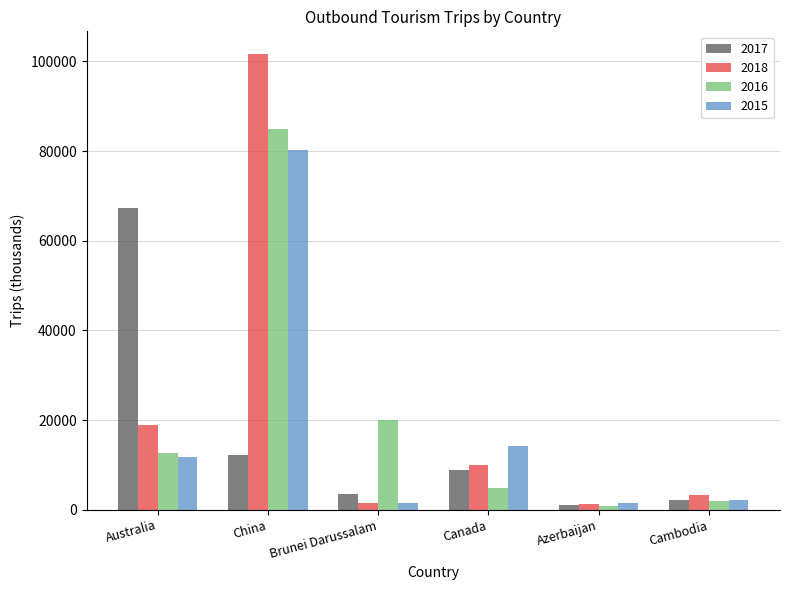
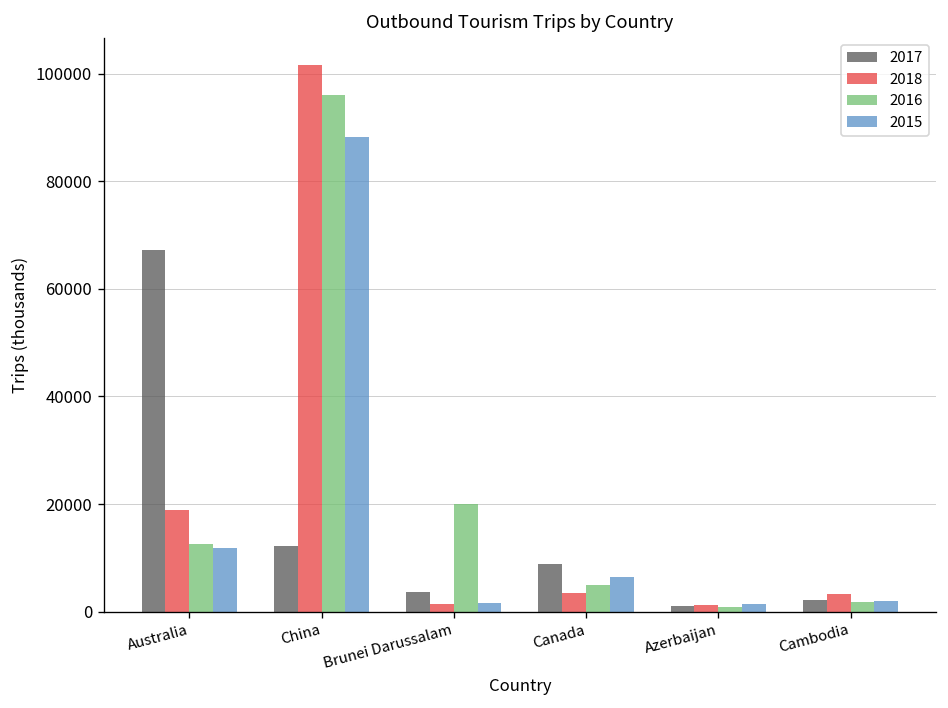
  {
    "2017": {
      "Australia": 67000,
      "China": 12000,
      "Brunei Darussalam": 4000,
      "Canada": 9000,
      "Azerbaijan": 1000,
      "Cambodia": 2000
    },
    "2018": {
      "Australia": 19000,
      "China": 102000,
      "Brunei Darussalam": 1000,
-     "Canada": 10000,
+     "Canada": 4000,
      "Azerbaijan": 1000,
      "Cambodia": 3000
    },
    "2016": {
      "Australia": 13000,
-     "China": 85000,
+     "China": 96000,
      "Brunei Darussalam": 20000,
      "Canada": 5000,
      "Azerbaijan": 1000,
      "Cambodia": 2000
    },
    "2015": {
      "Australia": 12000,
-     "China": 80000,
+     "China": 88000,
      "Brunei Darussalam": 2000,
-     "Canada": 14000,
+     "Canada": 6000,
      "Azerbaijan": 1000,
      "Cambodia": 2000
    }
  }
